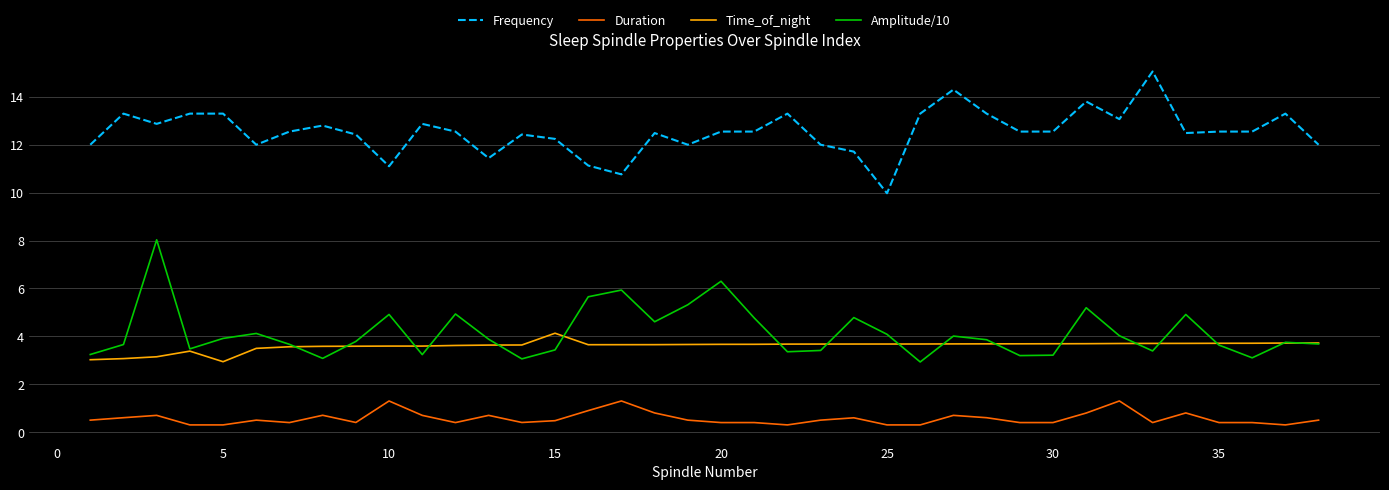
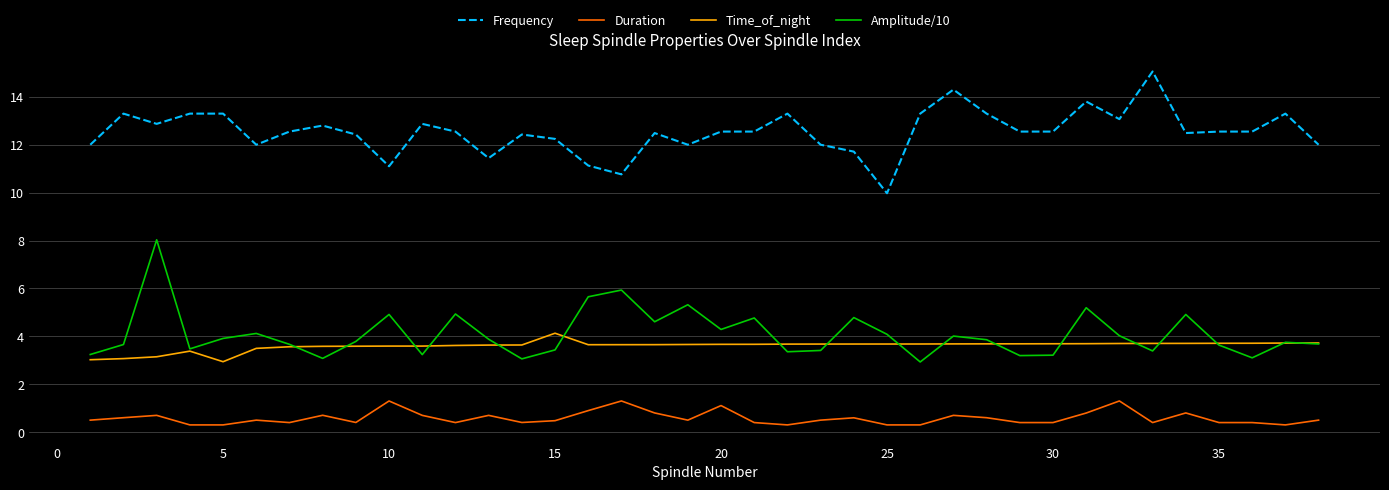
  {
    "Frequency": {
      "5": 13.3,
      "10": 11.1,
      "15": 12.2,
      "20": 12.5,
      "25": 10.0,
      "30": 12.5,
      "35": 12.5
    },
    "Duration": {
      "5": 0.3,
      "10": 1.3,
      "15": 0.5,
-     "20": 0.4,
+     "20": 1.1,
      "25": 0.3,
      "30": 0.4,
      "35": 0.4
    },
    "Time_of_night": {
      "5": 2.9,
      "10": 3.6,
      "15": 4.1,
      "20": 3.7,
      "25": 3.7,
      "30": 3.7
    },
    "Amplitude/10": {
      "5": 3.9,
      "10": 4.9,
      "15": 3.4,
-     "20": 6.3,
+     "20": 4.3,
      "25": 4.1,
      "30": 3.2
    }
  }
